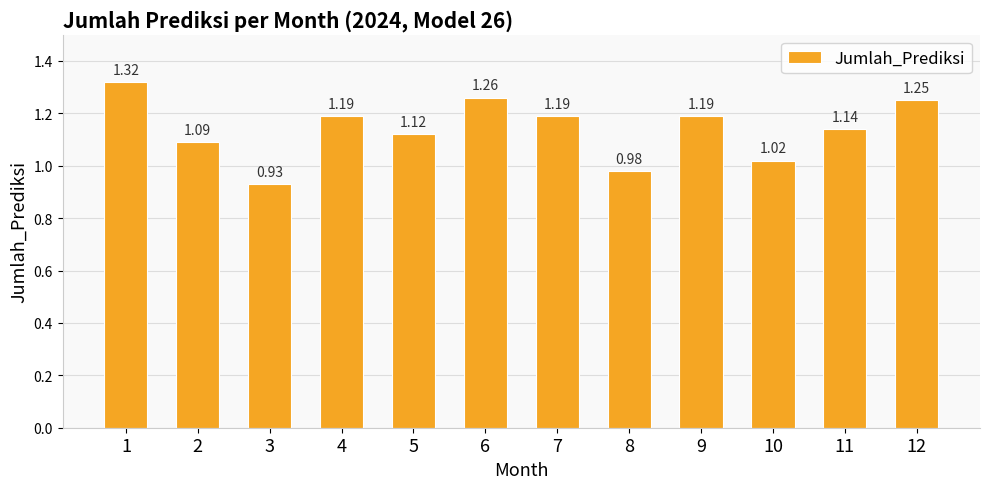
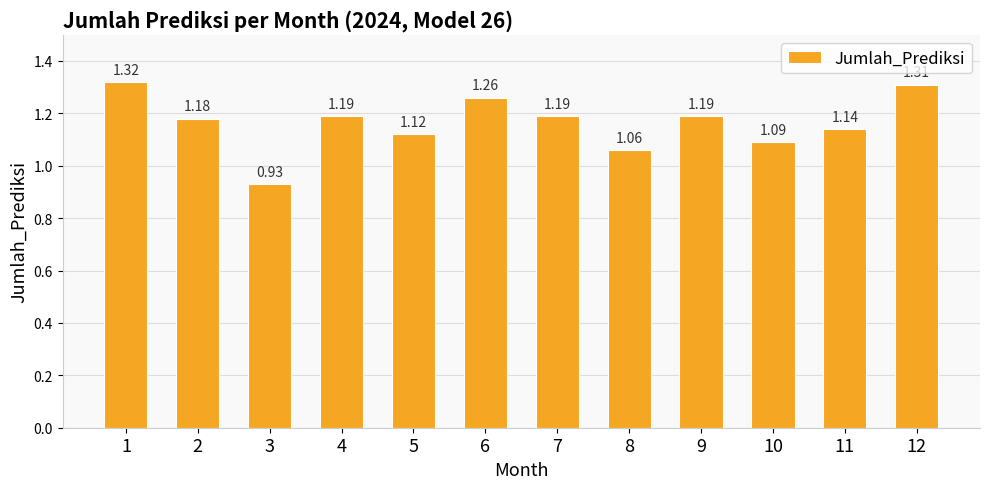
  {
    "1": 1.32,
-   "2": 1.09,
+   "2": 1.18,
    "3": 0.93,
    "4": 1.19,
    "5": 1.12,
    "6": 1.26,
    "7": 1.19,
-   "8": 0.98,
+   "8": 1.06,
    "9": 1.19,
-   "10": 1.02,
+   "10": 1.09,
    "11": 1.14,
-   "12": 1.25
+   "12": 1.31
  }
